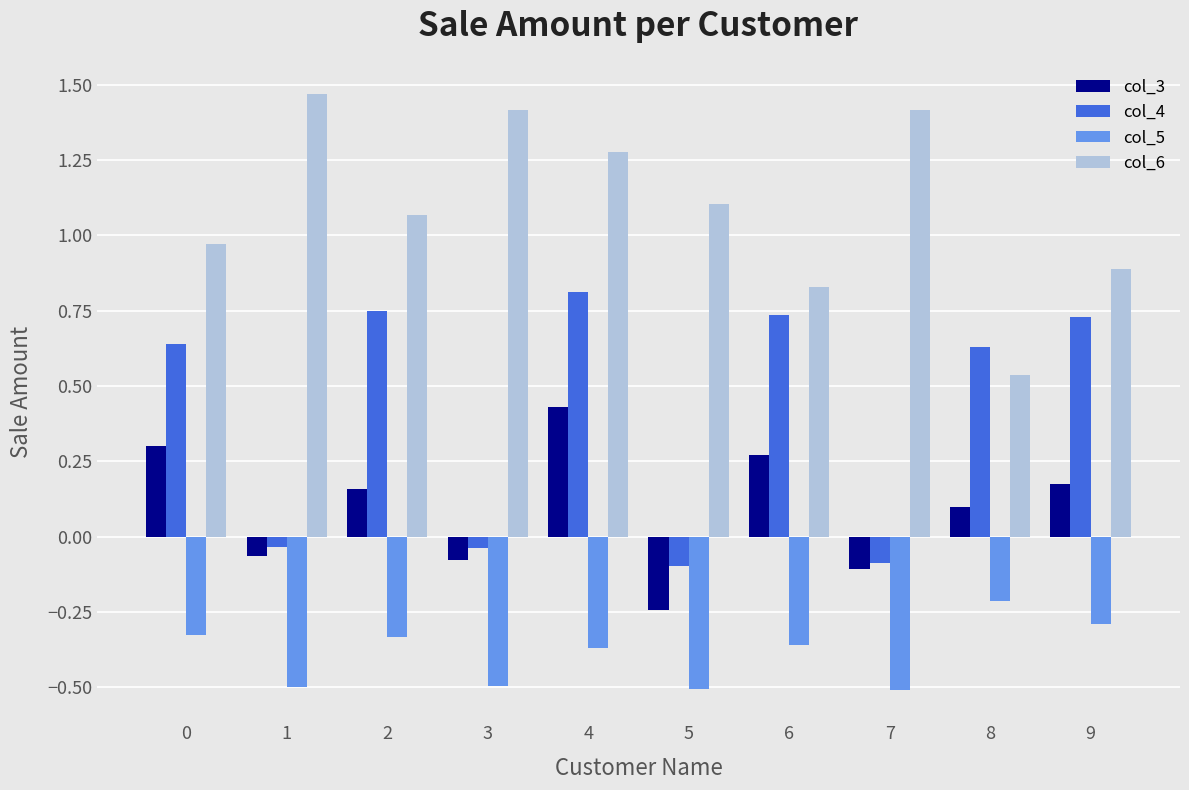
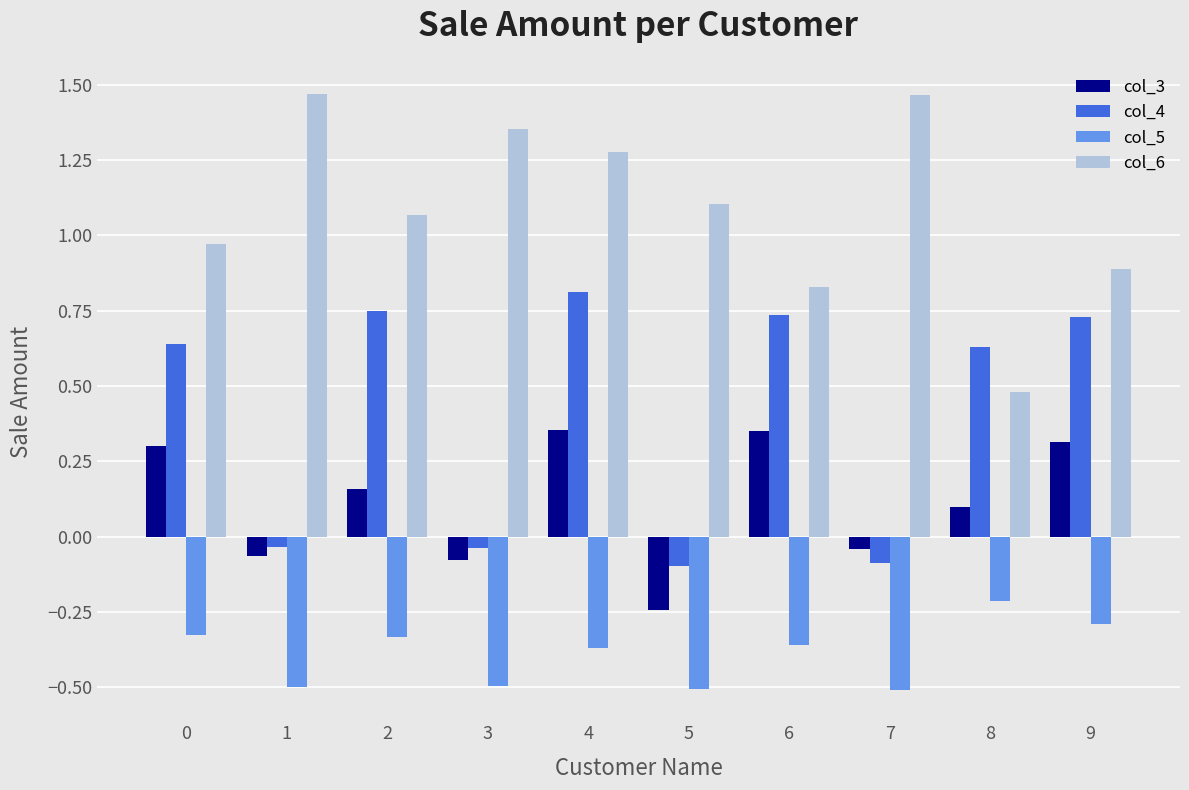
  {
    "col_3": {
      "0": 0.30,
      "1": -0.07,
      "2": 0.16,
      "3": -0.08,
-     "4": 0.43,
+     "4": 0.35,
      "5": -0.24,
-     "6": 0.27,
-     "7": -0.11,
+     "6": 0.35,
+     "7": -0.04,
      "8": 0.10,
-     "9": 0.18
+     "9": 0.31
    },
    "col_6": {
      "0": 0.97,
      "1": 1.47,
      "2": 1.07,
-     "3": 1.42,
+     "3": 1.35,
      "4": 1.28,
      "5": 1.10,
      "6": 0.83,
-     "7": 1.42,
-     "8": 0.54,
+     "7": 1.47,
+     "8": 0.48,
      "9": 0.89
    }
  }
